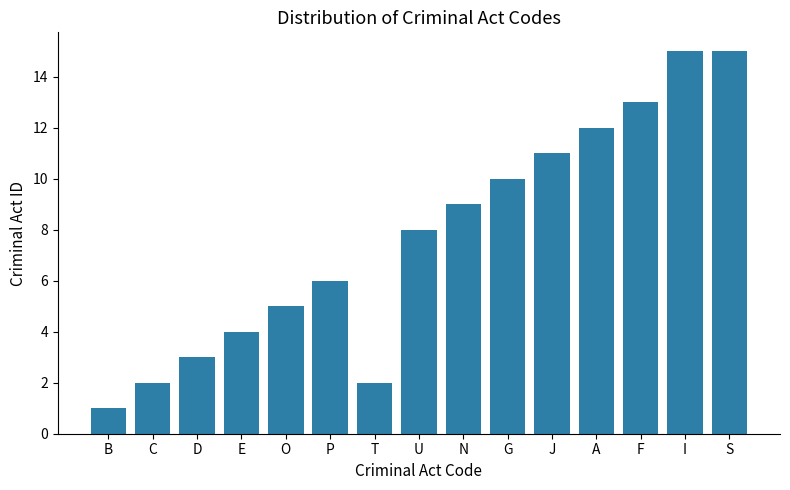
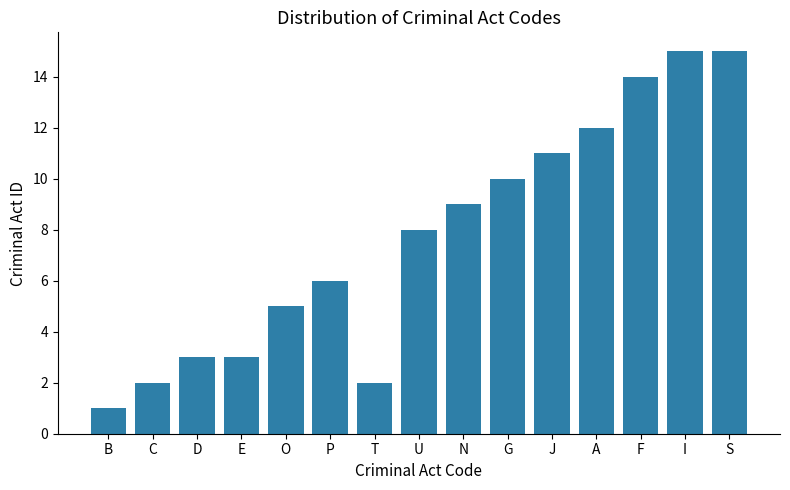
  {
    "B": 1,
    "C": 2,
    "D": 3,
-   "E": 4,
+   "E": 3,
    "O": 5,
    "P": 6,
    "T": 2,
    "U": 8,
    "N": 9,
    "G": 10,
    "J": 11,
    "A": 12,
-   "F": 13,
+   "F": 14,
    "I": 15,
    "S": 15
  }
